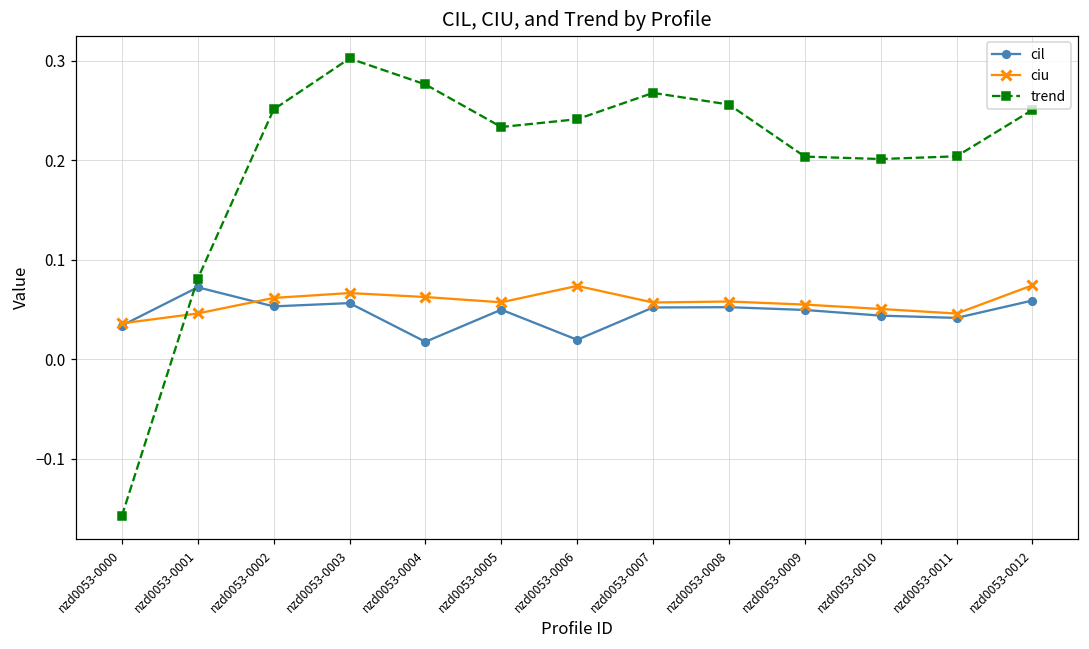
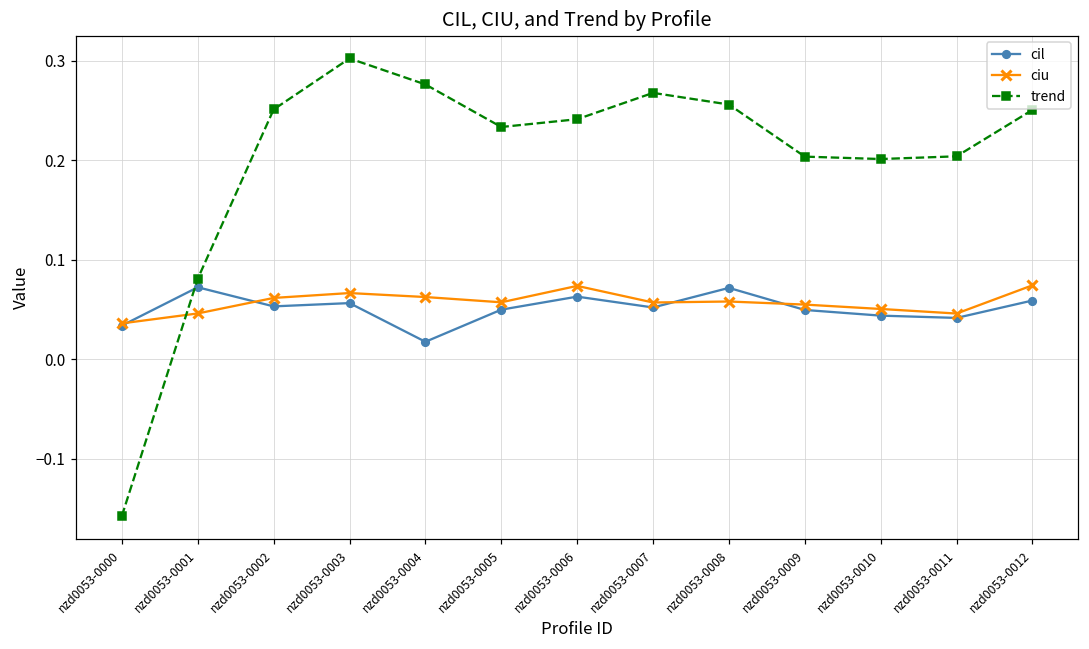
  {
    "cil": {
      "nzd0053-0001": 0.07,
      "nzd0053-0002": 0.05,
      "nzd0053-0003": 0.06,
      "nzd0053-0004": 0.02,
      "nzd0053-0005": 0.05,
-     "nzd0053-0006": 0.02,
+     "nzd0053-0006": 0.06,
      "nzd0053-0007": 0.05,
-     "nzd0053-0008": 0.05,
+     "nzd0053-0008": 0.07,
      "nzd0053-0009": 0.05,
      "nzd0053-0010": 0.04,
      "nzd0053-0011": 0.04,
      "nzd0053-0012": 0.06
    },
    "ciu": {
      "nzd0053-0001": 0.05,
      "nzd0053-0002": 0.06,
      "nzd0053-0003": 0.07,
      "nzd0053-0004": 0.06,
      "nzd0053-0005": 0.06,
      "nzd0053-0006": 0.07,
      "nzd0053-0007": 0.06,
      "nzd0053-0008": 0.06,
      "nzd0053-0009": 0.05,
      "nzd0053-0010": 0.05,
      "nzd0053-0011": 0.05,
      "nzd0053-0012": 0.07
    },
    "trend": {
      "nzd0053-0000": -0.16,
      "nzd0053-0001": 0.08,
      "nzd0053-0002": 0.25,
      "nzd0053-0003": 0.30,
      "nzd0053-0004": 0.28,
      "nzd0053-0005": 0.23,
      "nzd0053-0006": 0.24,
      "nzd0053-0007": 0.27,
      "nzd0053-0008": 0.26,
      "nzd0053-0009": 0.20,
      "nzd0053-0010": 0.20,
      "nzd0053-0011": 0.20
    }
  }
